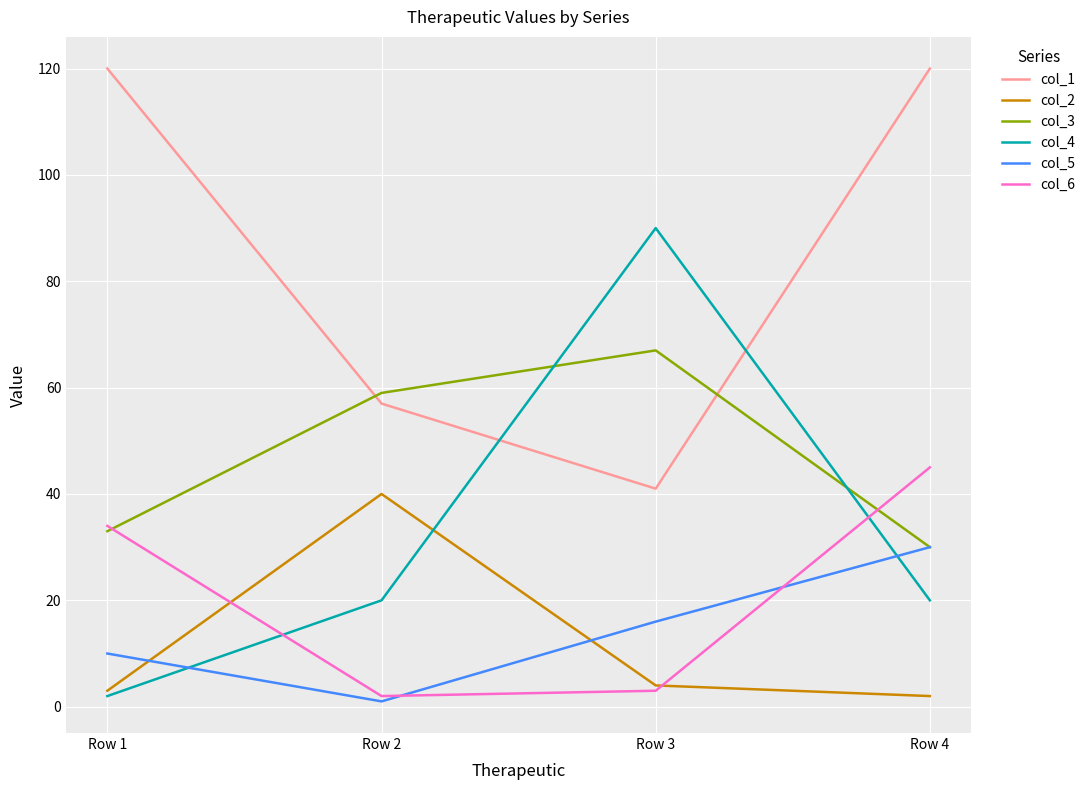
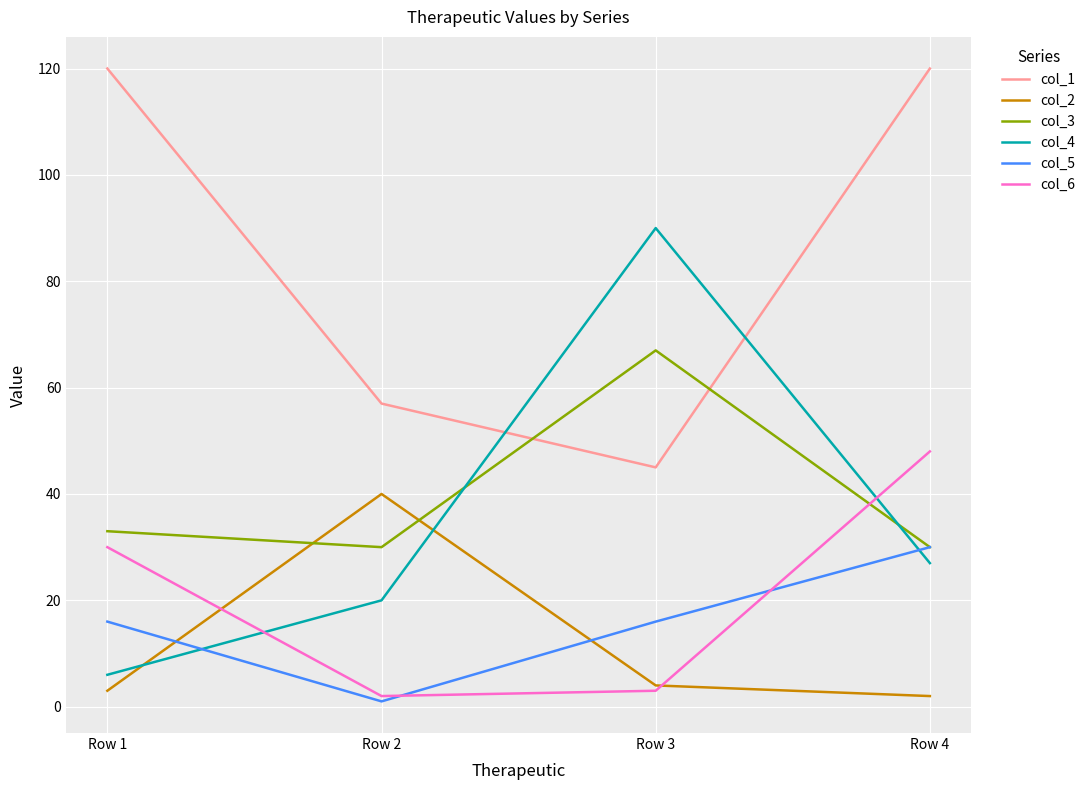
  {
    "col_1": {
      "Row 1": 120,
      "Row 2": 57,
-     "Row 3": 41,
+     "Row 3": 45,
      "Row 4": 120
    },
    "col_2": {
      "Row 1": 3,
      "Row 2": 40,
      "Row 3": 4,
      "Row 4": 2
    },
    "col_3": {
      "Row 1": 33,
-     "Row 2": 59,
+     "Row 2": 30,
      "Row 3": 67
    },
    "col_4": {
-     "Row 1": 2,
+     "Row 1": 6,
      "Row 2": 20,
      "Row 3": 90,
-     "Row 4": 20
+     "Row 4": 27
    },
    "col_5": {
-     "Row 1": 10,
+     "Row 1": 16,
      "Row 2": 1,
      "Row 3": 16
    },
    "col_6": {
-     "Row 1": 34,
+     "Row 1": 30,
      "Row 2": 2,
      "Row 3": 3,
-     "Row 4": 45
+     "Row 4": 48
    }
  }
